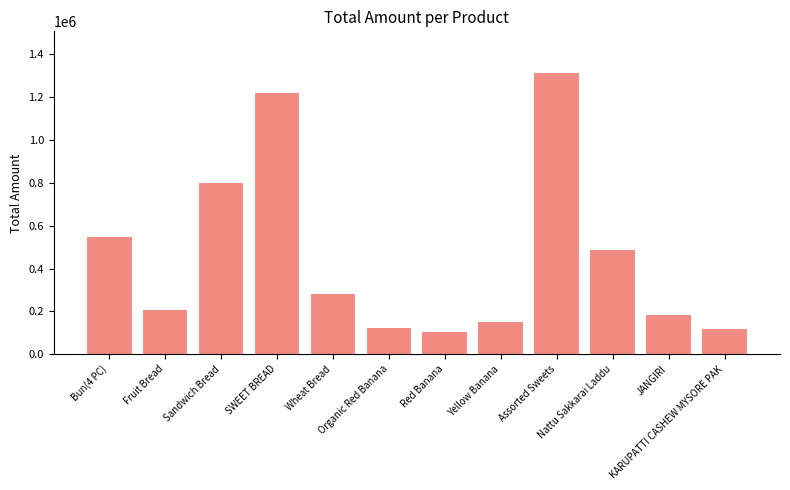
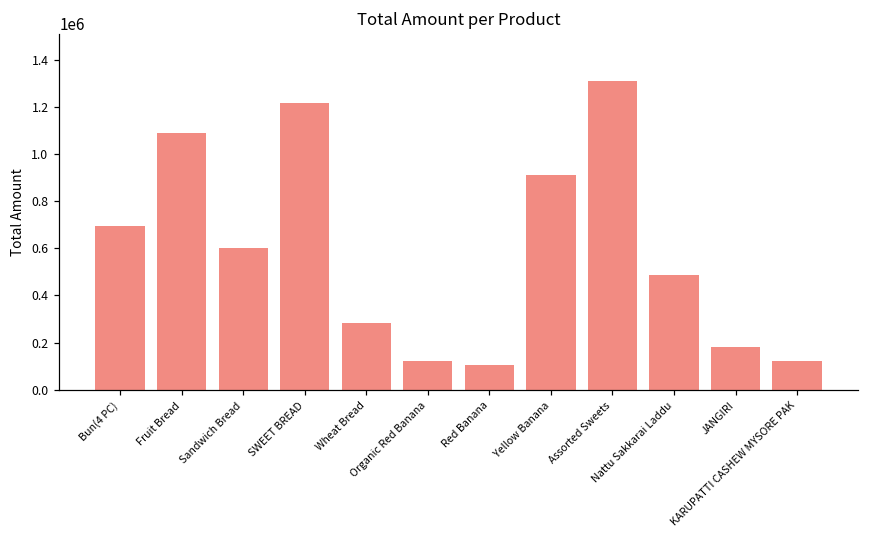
  {
-   "Bun(4 PC)": 550000,
-   "Fruit Bread": 210000,
-   "Sandwich Bread": 800000,
+   "Bun(4 PC)": 700000,
+   "Fruit Bread": 1090000,
+   "Sandwich Bread": 600000,
    "SWEET BREAD": 1220000,
    "Wheat Bread": 280000,
    "Organic Red Banana": 120000,
    "Red Banana": 100000,
-   "Yellow Banana": 150000,
+   "Yellow Banana": 910000,
    "Assorted Sweets": 1310000,
    "Nattu Sakkarai Laddu": 490000,
    "JANGIRI": 180000,
    "KARUPATTI CASHEW MYSORE PAK": 120000
  }
